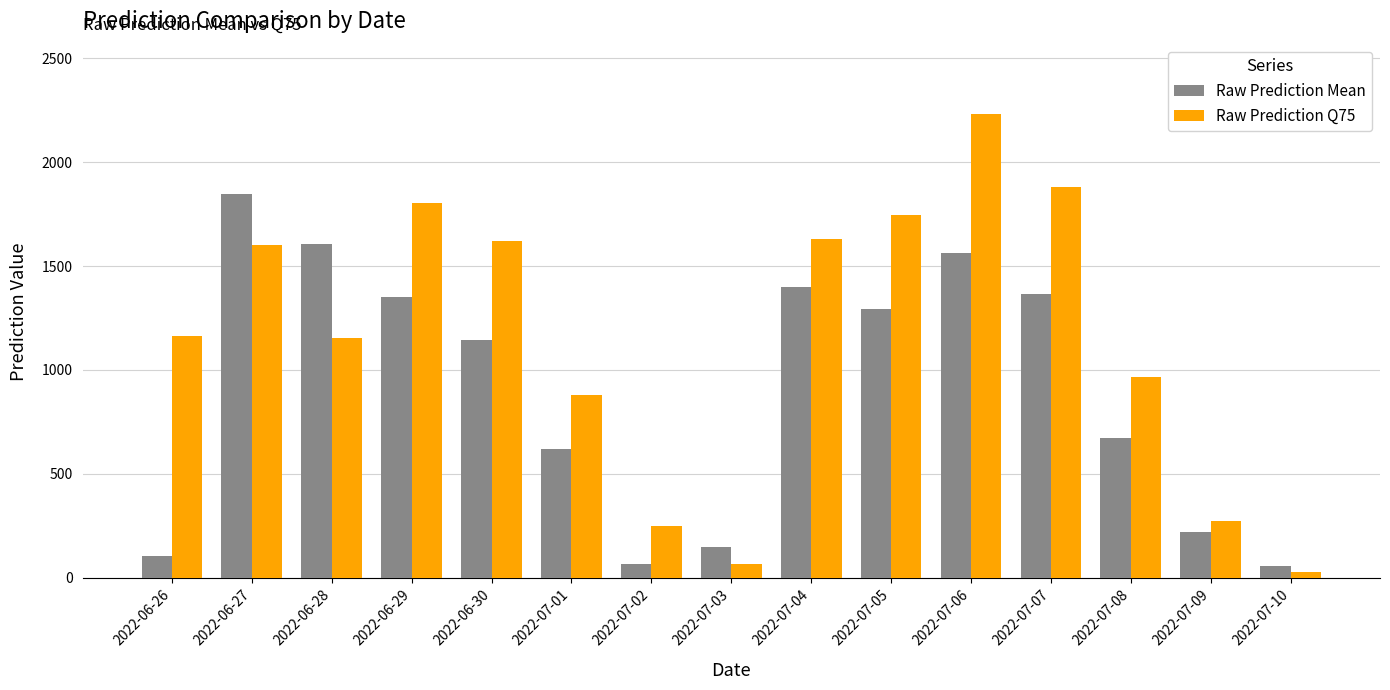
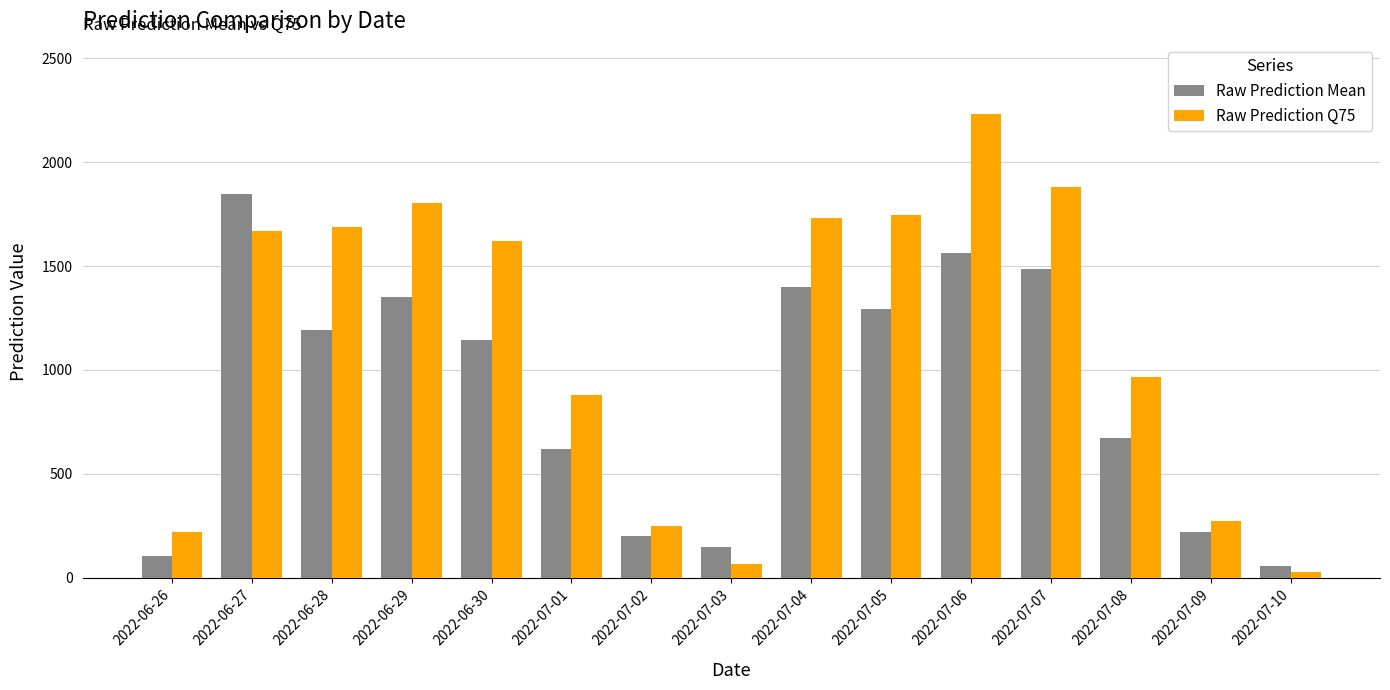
  {
    "Raw Prediction Mean": {
      "2022-06-26": 110,
      "2022-06-27": 1850,
-     "2022-06-28": 1610,
+     "2022-06-28": 1190,
      "2022-06-29": 1350,
      "2022-06-30": 1140,
      "2022-07-01": 620,
-     "2022-07-02": 70,
+     "2022-07-02": 200,
      "2022-07-03": 150,
      "2022-07-04": 1400,
      "2022-07-05": 1290,
      "2022-07-06": 1560,
-     "2022-07-07": 1370,
+     "2022-07-07": 1490,
      "2022-07-08": 670,
      "2022-07-09": 220,
      "2022-07-10": 60
    },
    "Raw Prediction Q75": {
-     "2022-06-26": 1160,
-     "2022-06-27": 1600,
-     "2022-06-28": 1150,
+     "2022-06-26": 220,
+     "2022-06-27": 1670,
+     "2022-06-28": 1690,
      "2022-06-29": 1800,
      "2022-06-30": 1620,
      "2022-07-01": 880,
      "2022-07-02": 250,
      "2022-07-03": 70,
-     "2022-07-04": 1630,
+     "2022-07-04": 1730,
      "2022-07-05": 1740,
      "2022-07-06": 2230,
      "2022-07-07": 1880,
      "2022-07-08": 970,
      "2022-07-09": 270,
      "2022-07-10": 30
    }
  }
